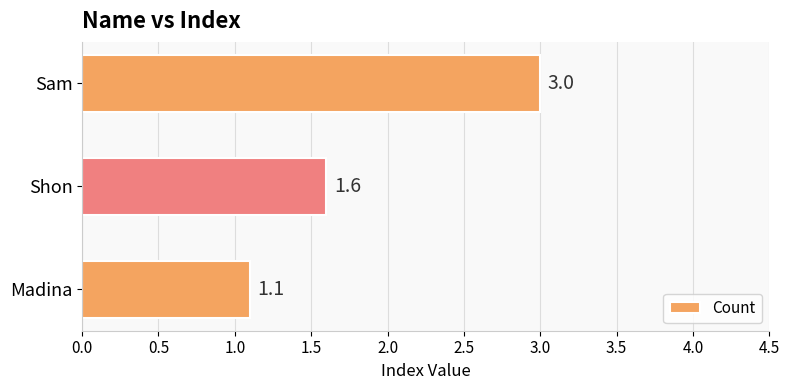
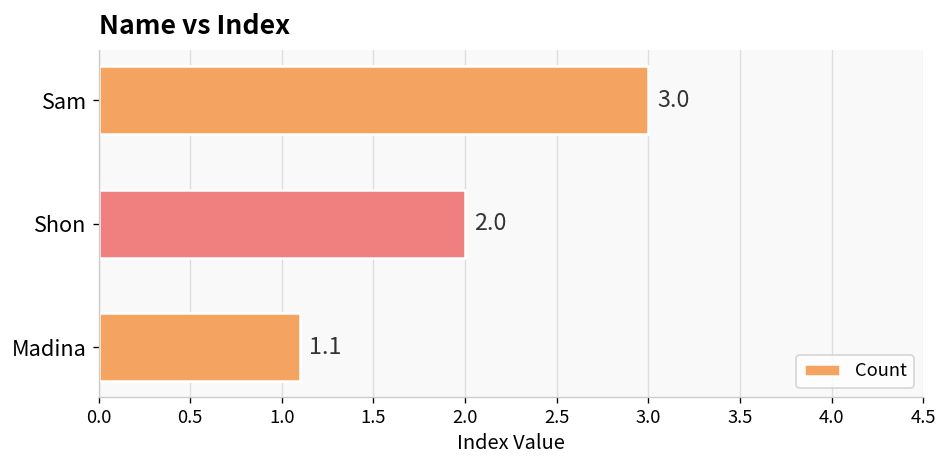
  {
    "Sam": 3.0,
-   "Shon": 1.6,
+   "Shon": 2.0,
    "Madina": 1.1
  }
